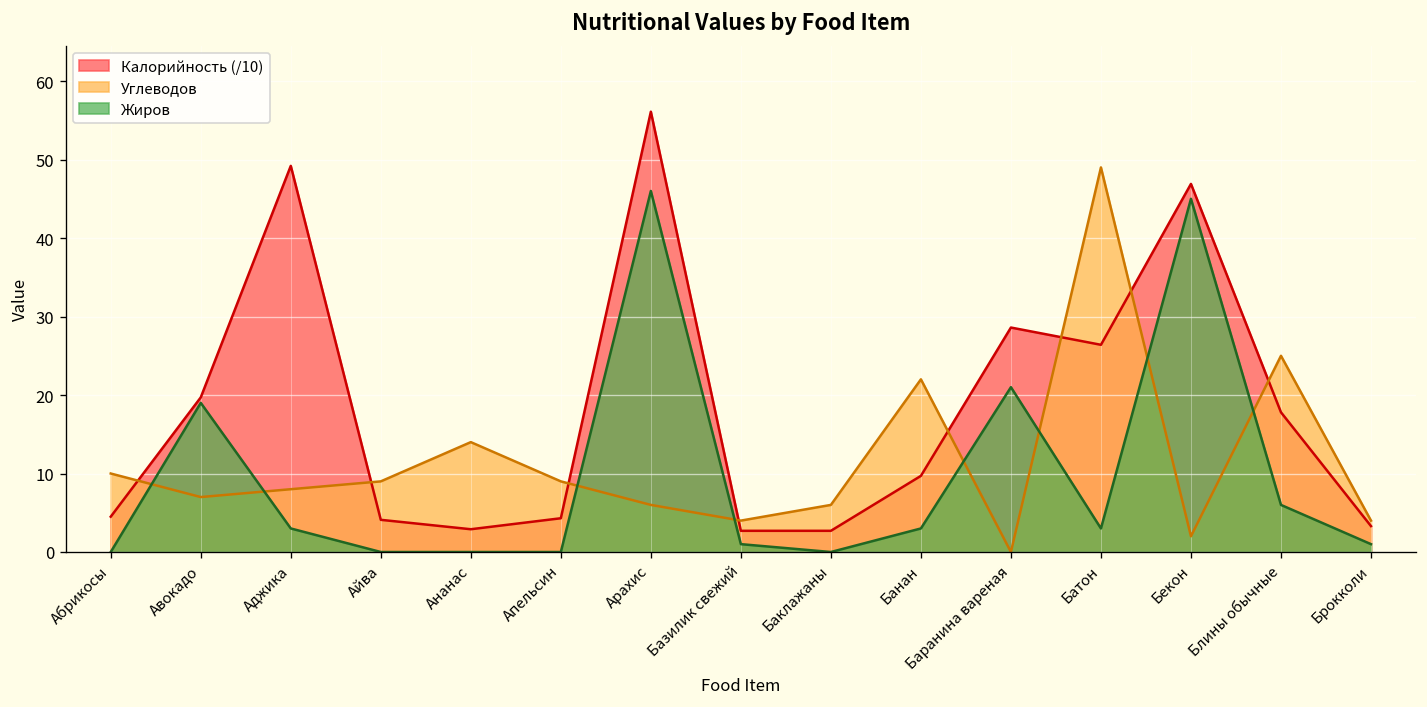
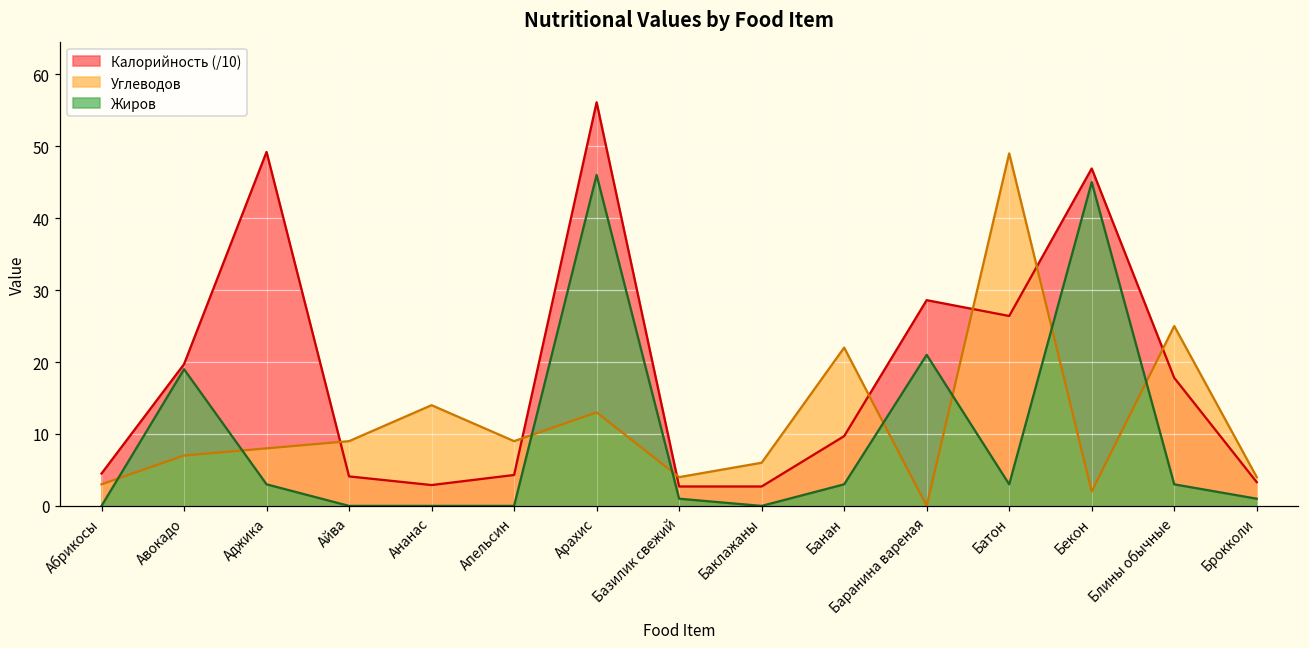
  {
    "Калорийность (/10)": {
      "Абрикосы": 5,
      "Авокадо": 20,
      "Аджика": 49,
      "Айва": 4,
      "Ананас": 3,
      "Апельсин": 4,
      "Арахис": 56,
      "Базилик свежий": 3,
      "Баклажаны": 3,
      "Банан": 10,
      "Баранина вареная": 29,
      "Батон": 26,
      "Бекон": 47,
      "Блины обычные": 18,
      "Брокколи": 3
    },
    "Углеводов": {
-     "Абрикосы": 10,
+     "Абрикосы": 3,
      "Авокадо": 7,
      "Аджика": 8,
      "Айва": 9,
      "Ананас": 14,
      "Апельсин": 9,
-     "Арахис": 6,
+     "Арахис": 13,
      "Базилик свежий": 4,
      "Баклажаны": 6,
      "Банан": 22,
      "Баранина вареная": 0,
      "Батон": 49,
      "Бекон": 2,
      "Блины обычные": 25,
      "Брокколи": 4
    },
    "Жиров": {
      "Абрикосы": 0,
      "Авокадо": 19,
      "Аджика": 3,
      "Айва": 0,
      "Ананас": 0,
      "Апельсин": 0,
      "Арахис": 46,
      "Базилик свежий": 1,
      "Баклажаны": 0,
      "Банан": 3,
      "Баранина вареная": 21,
      "Батон": 3,
      "Бекон": 45,
-     "Блины обычные": 6,
+     "Блины обычные": 3,
      "Брокколи": 1
    }
  }
